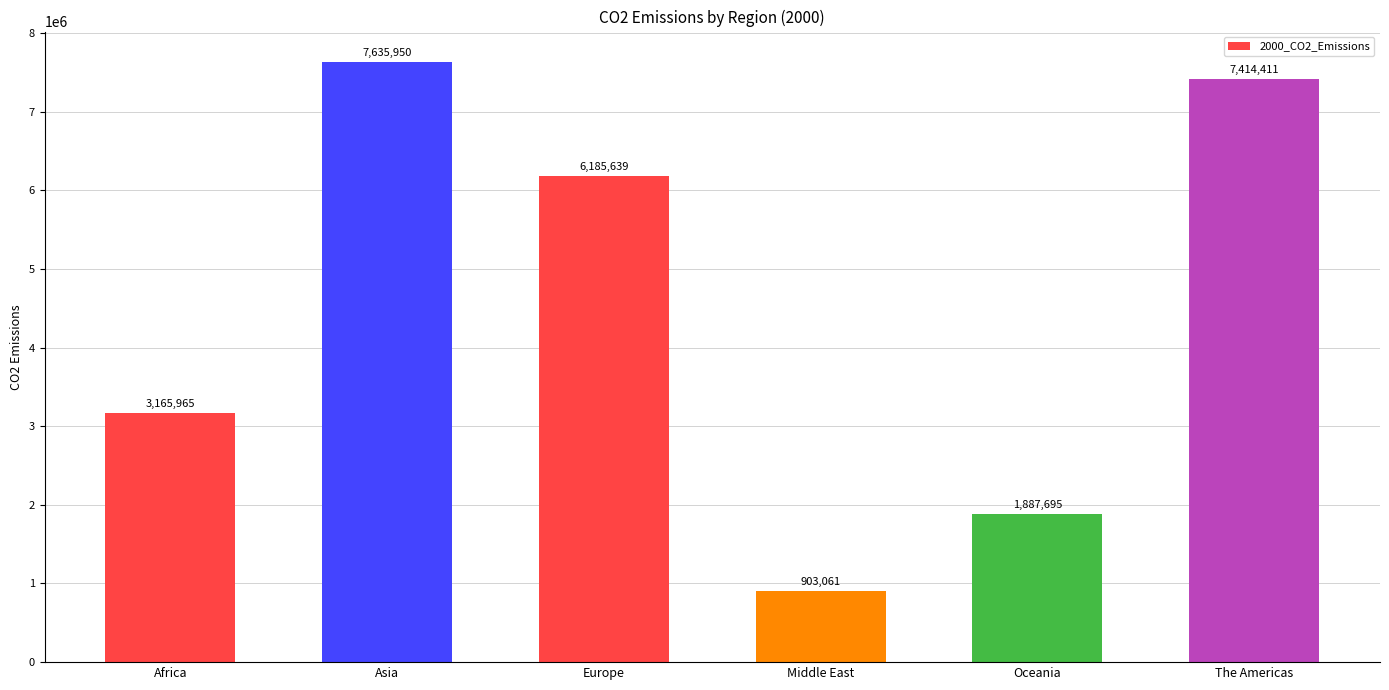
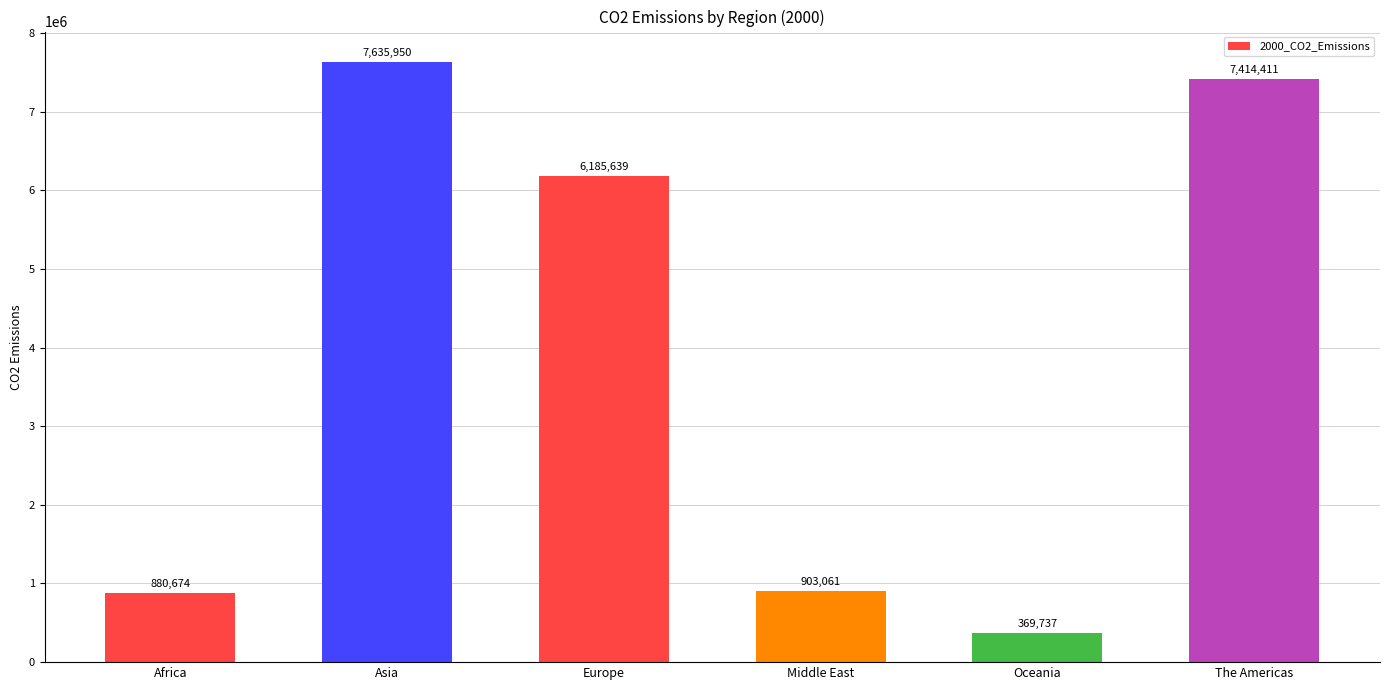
  {
-   "Africa": "3,165,965",
+   "Africa": "880,674",
    "Asia": "7,635,950",
    "Europe": "6,185,639",
    "Middle East": "903,061",
-   "Oceania": "1,887,695",
+   "Oceania": "369,737",
    "The Americas": "7,414,411"
  }
